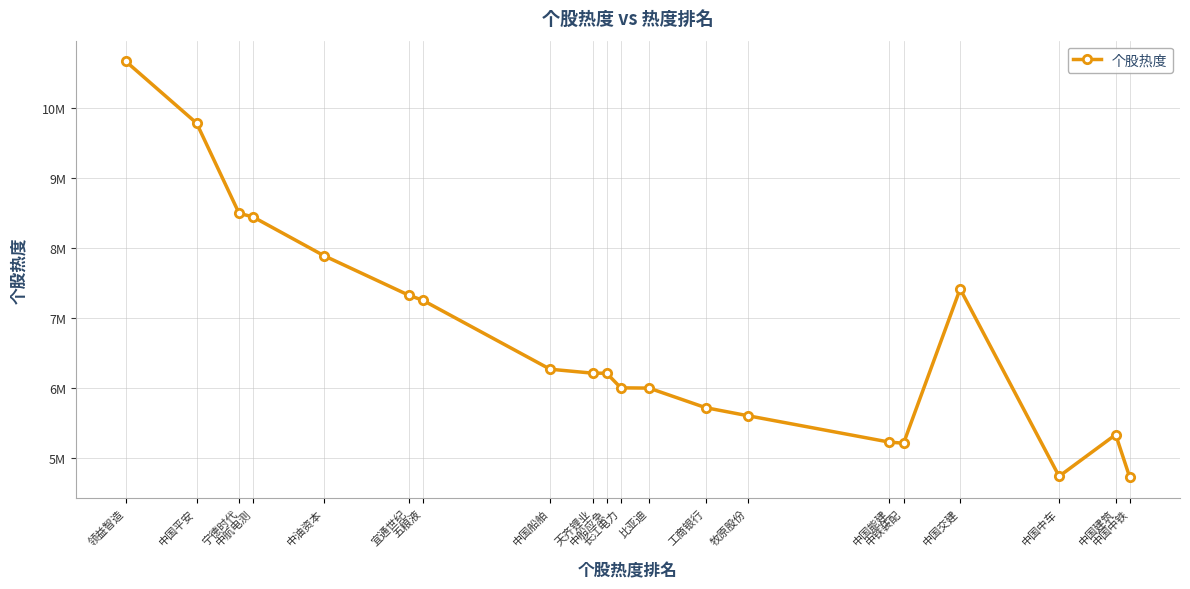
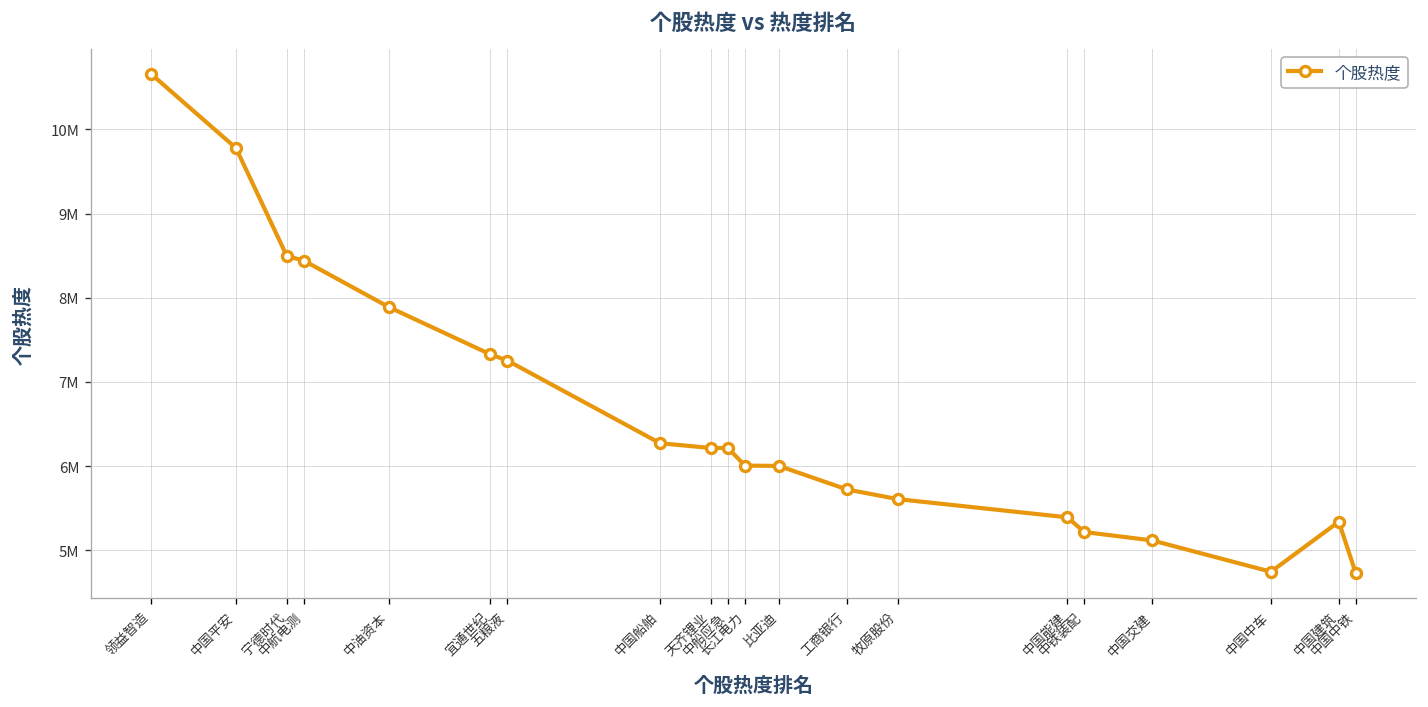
  {
    "领益智造": 10700000,
    "中国平安": 9800000,
    "宁德时代": 8500000,
    "中航电测": 8400000,
    "中油资本": 7900000,
    "宜通世纪": 7300000,
    "五粮液": 7300000,
    "中国船舶": 6300000,
    "天齐锂业": 6200000,
    "中船应急": 6200000,
    "长江电力": 6000000,
    "比亚迪": 6000000,
    "工商银行": 5700000,
    "牧原股份": 5600000,
-   "中国能建": 5200000,
+   "中国能建": 5400000,
    "中铁装配": 5200000,
-   "中国交建": 7400000,
+   "中国交建": 5100000,
    "中国中车": 4700000,
    "中国建筑": 5300000,
    "中国中铁": 4700000
  }
